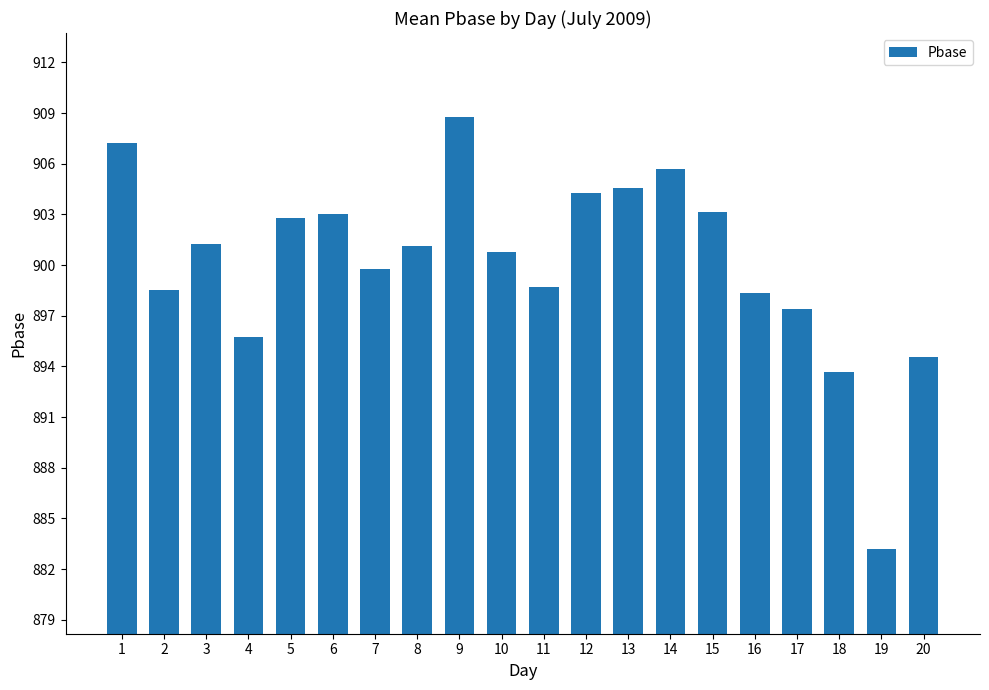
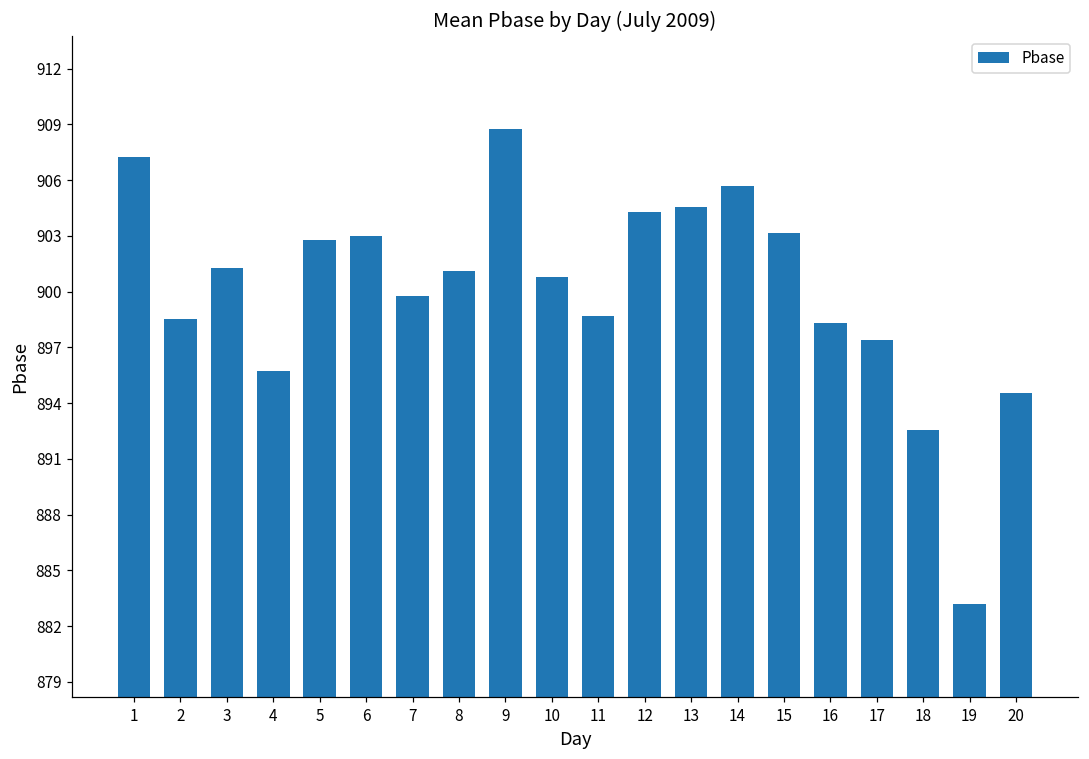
  {
    "1": 907.2,
    "2": 898.5,
    "3": 901.3,
    "4": 895.7,
    "5": 902.8,
    "6": 903.0,
    "7": 899.8,
    "8": 901.1,
    "9": 908.7,
    "10": 900.8,
    "11": 898.7,
    "12": 904.3,
    "13": 904.5,
    "14": 905.7,
    "15": 903.2,
    "16": 898.3,
    "17": 897.4,
-   "18": 893.7,
+   "18": 892.6,
    "19": 883.2,
    "20": 894.5
  }
